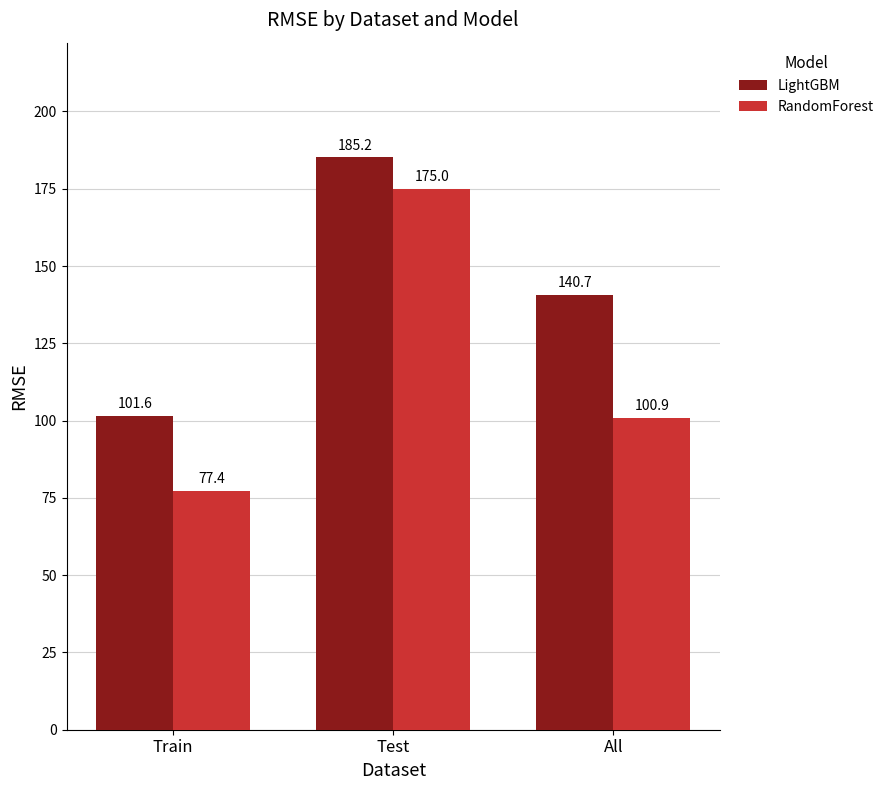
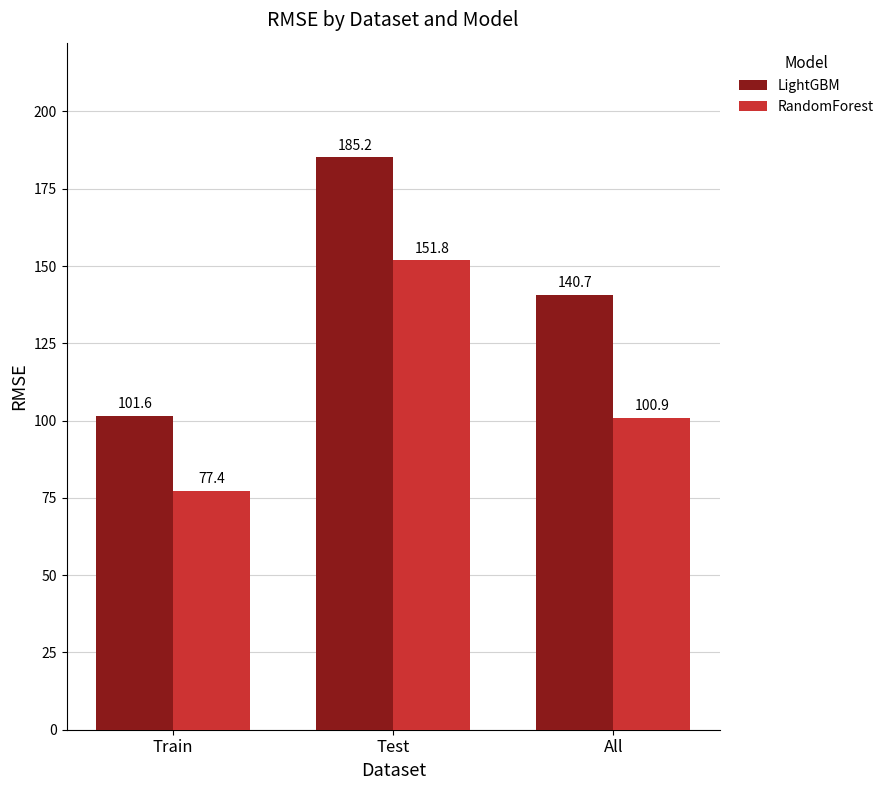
  {
    "LightGBM": {
      "Train": 101.6,
      "Test": 185.2,
      "All": 140.7
    },
    "RandomForest": {
      "Train": 77.4,
-     "Test": 175.0,
+     "Test": 151.8,
      "All": 100.9
    }
  }
